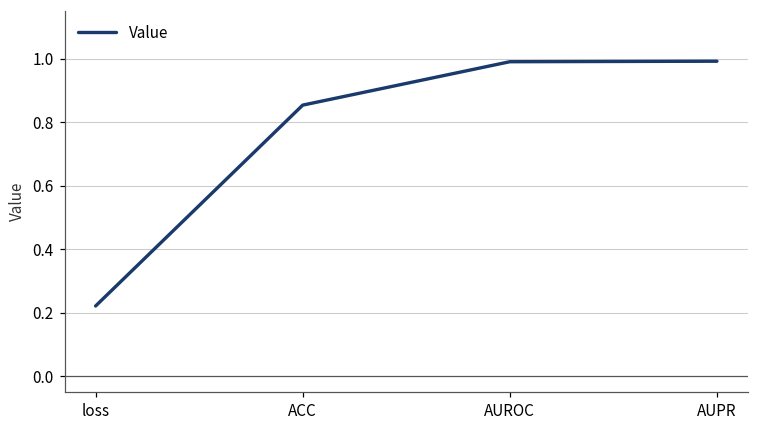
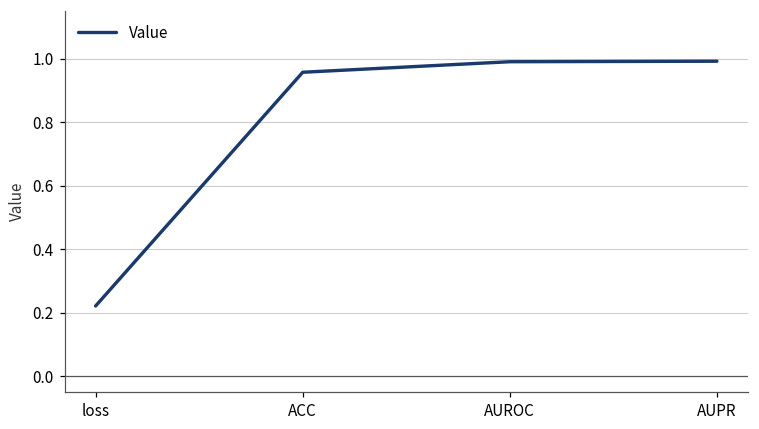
  {
    "loss": 0.22,
-   "ACC": 0.85,
+   "ACC": 0.96,
    "AUROC": 0.99,
    "AUPR": 0.99
  }
